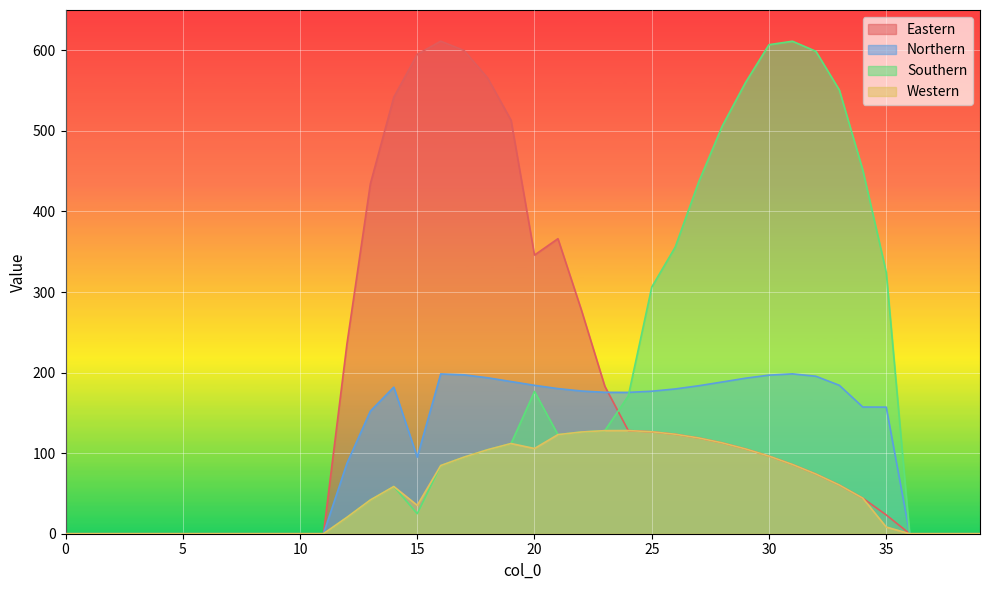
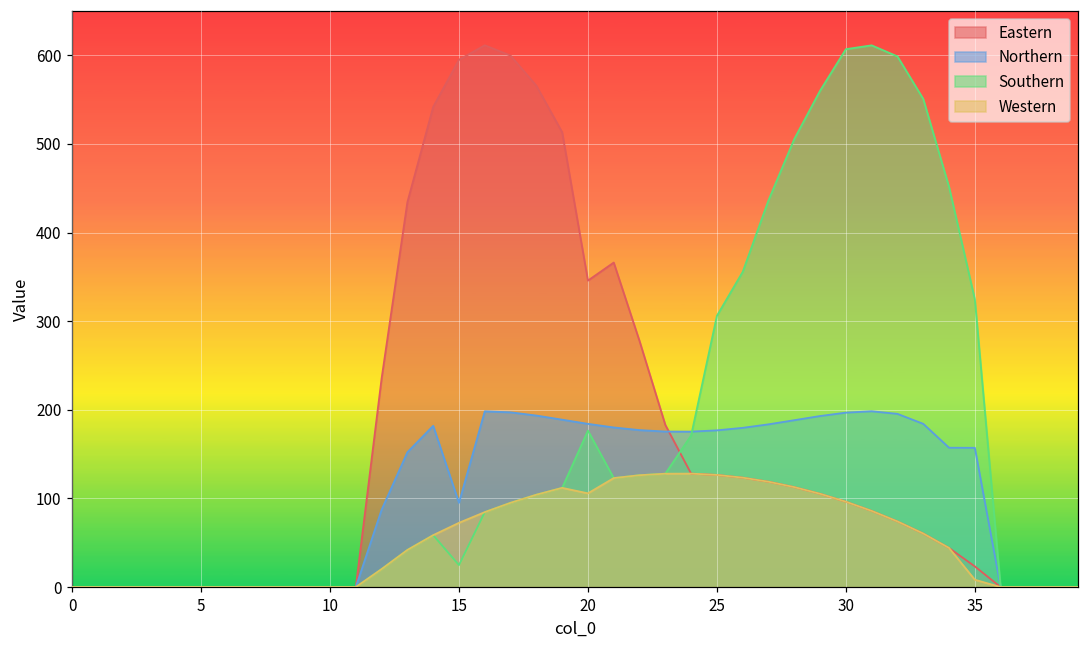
  {
    "Eastern": {
      "15": 590,
      "20": 350,
      "35": 20
    },
    "Northern": {
      "15": 100,
      "20": 180,
      "25": 180,
      "30": 200,
      "35": 160
    },
    "Southern": {
      "15": 20,
      "20": 180,
      "25": 310,
      "30": 610,
      "35": 320
    },
    "Western": {
-     "15": 40,
+     "15": 70,
      "20": 110,
      "35": 10
    }
  }
